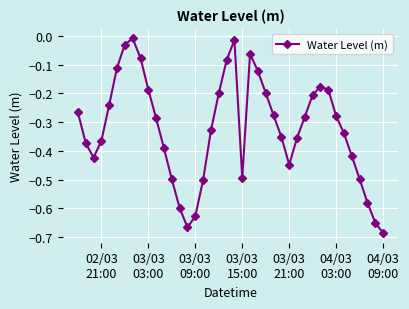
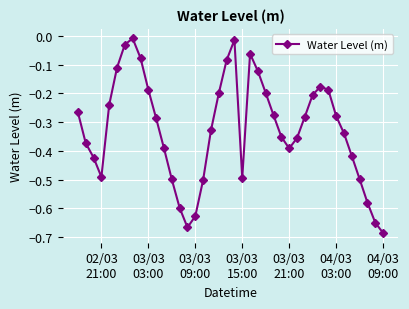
  {
-   "02/03 21:00": -0.37,
+   "02/03 21:00": -0.49,
    "03/03 03:00": -0.19,
    "03/03 09:00": -0.63,
    "03/03 15:00": -0.49,
-   "03/03 21:00": -0.45,
+   "03/03 21:00": -0.39,
    "04/03 03:00": -0.28,
    "04/03 09:00": -0.69
  }
